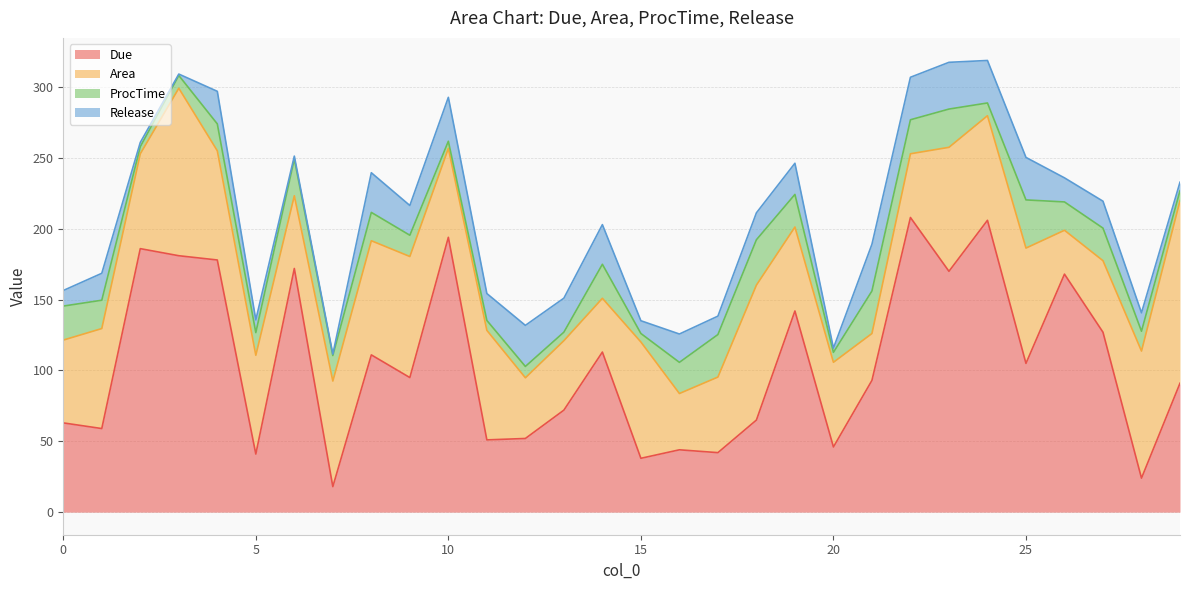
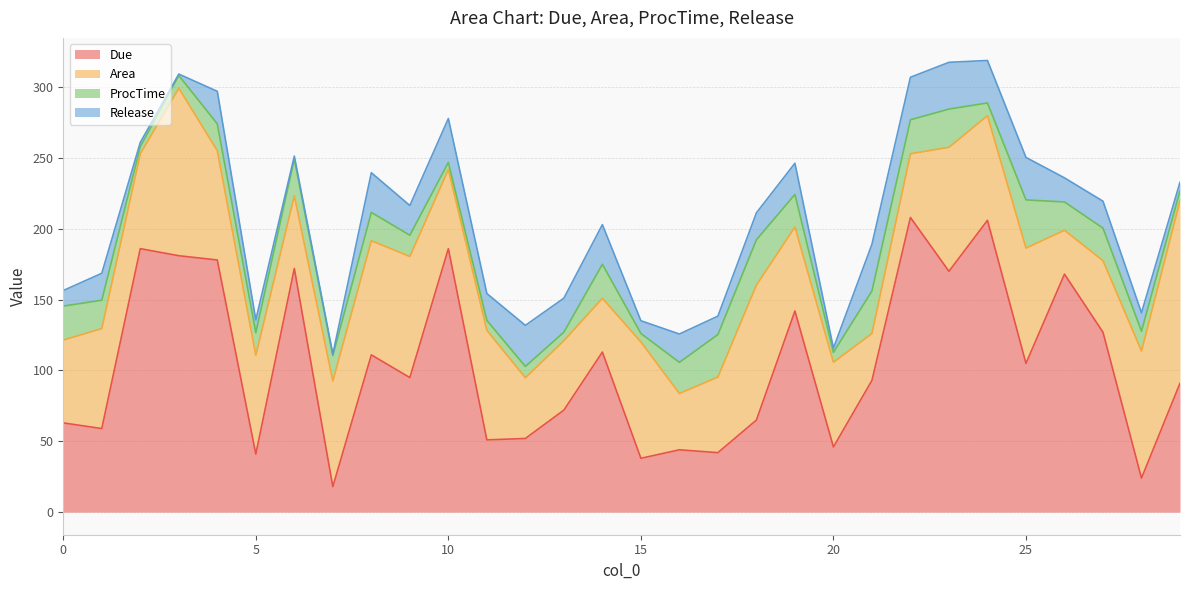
  {
    "Due": {
      "0": 63,
      "5": 41,
-     "10": 194,
+     "10": 186,
      "15": 38,
      "20": 46,
      "25": 105
    },
    "Area": {
      "0": 58,
      "5": 70,
-     "10": 63,
+     "10": 56,
      "15": 82,
      "20": 60,
      "25": 81
    },
    "ProcTime": {
      "0": 24,
      "5": 16,
      "10": 5,
      "15": 6,
      "20": 7,
      "25": 34
    },
    "Release": {
      "0": 11,
      "5": 9,
      "10": 31,
      "15": 9,
      "20": 3,
      "25": 30
    }
  }
